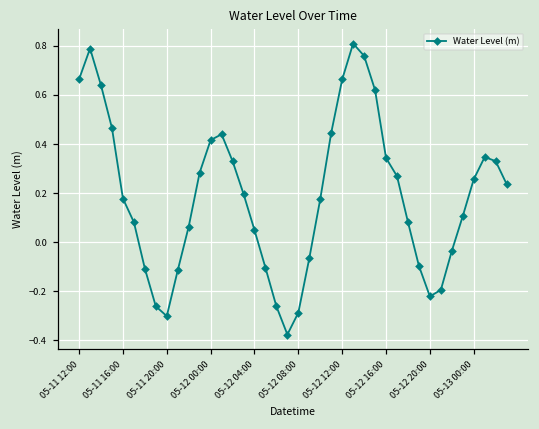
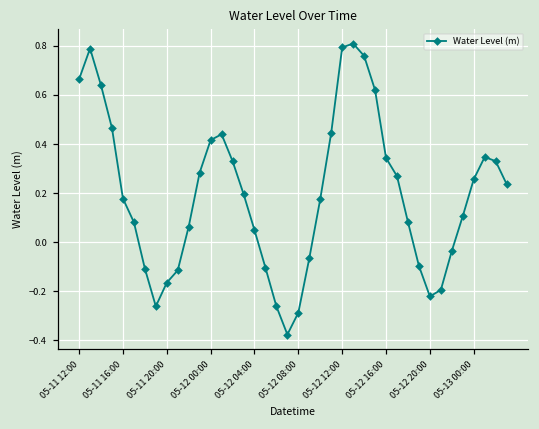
  {
    "05-11 12:00": 0.66,
    "05-11 16:00": 0.18,
-   "05-11 20:00": -0.30,
+   "05-11 20:00": -0.16,
    "05-12 00:00": 0.42,
    "05-12 04:00": 0.05,
    "05-12 08:00": -0.29,
-   "05-12 12:00": 0.66,
+   "05-12 12:00": 0.79,
    "05-12 16:00": 0.34,
    "05-12 20:00": -0.22,
    "05-13 00:00": 0.26
  }
